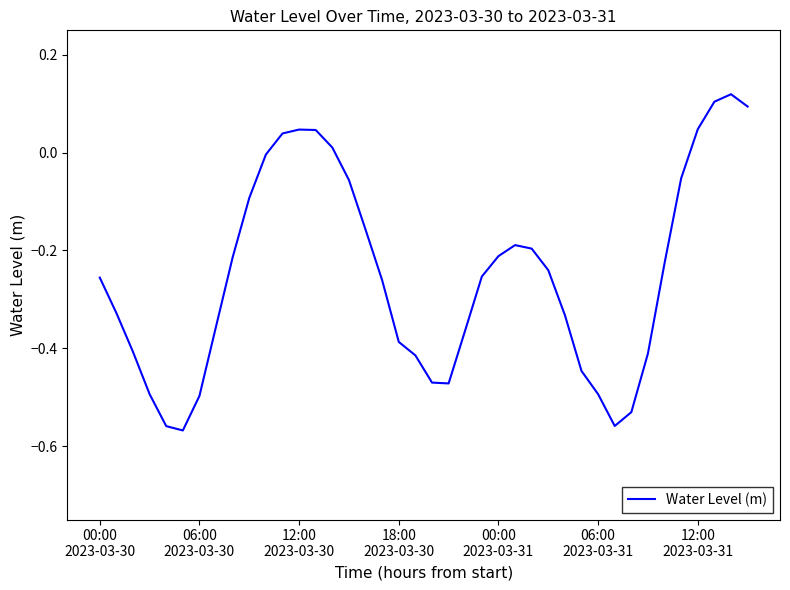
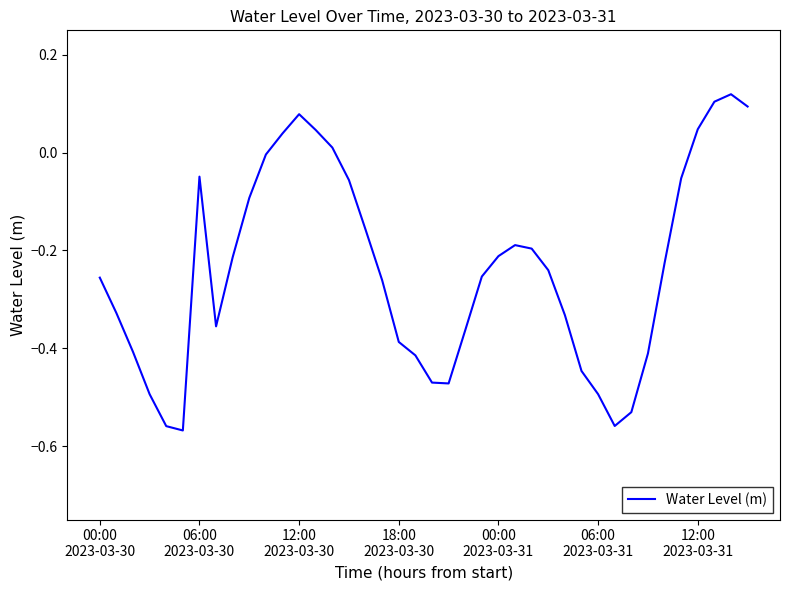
  {
    "00:00 2023-03-30": -0.26,
-   "06:00 2023-03-30": -0.50,
-   "12:00 2023-03-30": 0.05,
+   "06:00 2023-03-30": -0.05,
+   "12:00 2023-03-30": 0.08,
    "18:00 2023-03-30": -0.39,
    "00:00 2023-03-31": -0.21,
    "06:00 2023-03-31": -0.49,
    "12:00 2023-03-31": 0.05
  }
